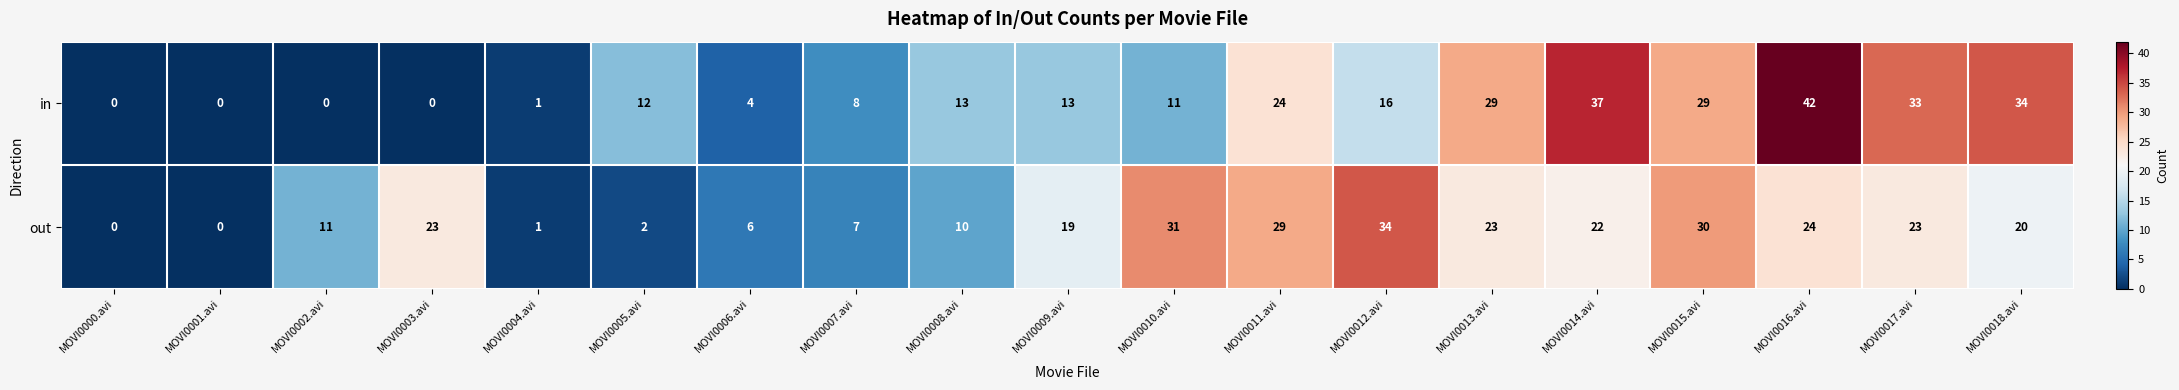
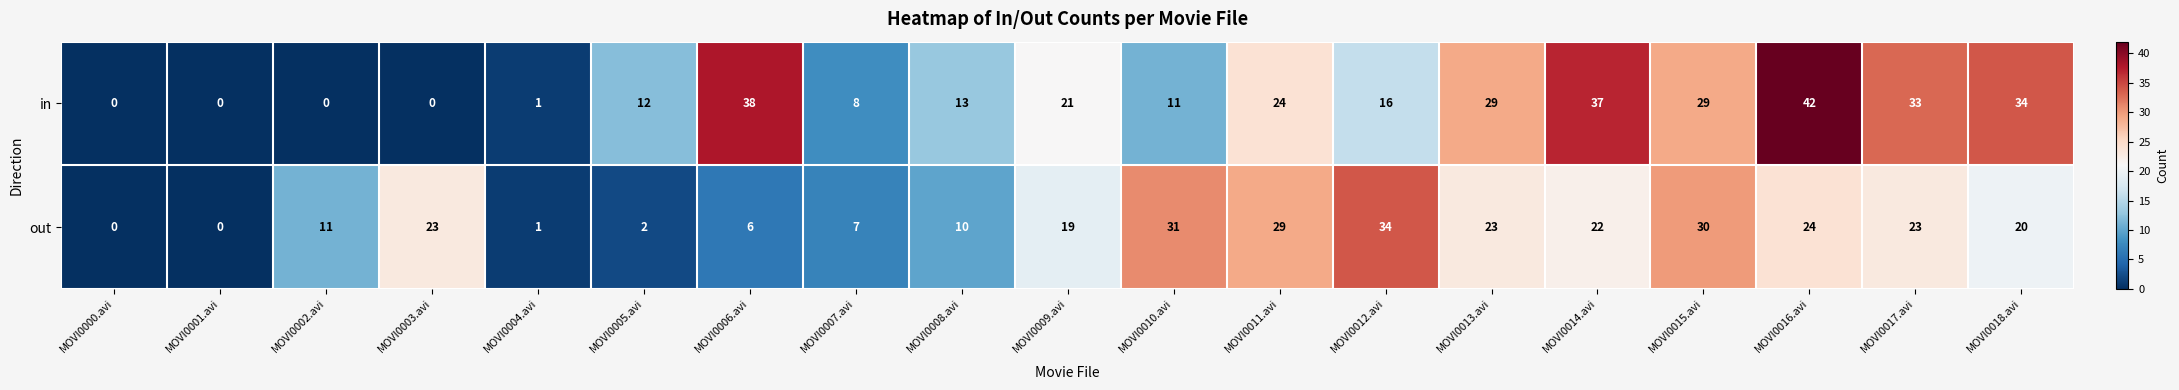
  {
    "in": {
      "MOVI0000.avi": 0,
      "MOVI0001.avi": 0,
      "MOVI0002.avi": 0,
      "MOVI0003.avi": 0,
      "MOVI0004.avi": 1,
      "MOVI0005.avi": 12,
-     "MOVI0006.avi": 4,
+     "MOVI0006.avi": 38,
      "MOVI0007.avi": 8,
      "MOVI0008.avi": 13,
-     "MOVI0009.avi": 13,
+     "MOVI0009.avi": 21,
      "MOVI0010.avi": 11,
      "MOVI0011.avi": 24,
      "MOVI0012.avi": 16,
      "MOVI0013.avi": 29,
      "MOVI0014.avi": 37,
      "MOVI0015.avi": 29,
      "MOVI0016.avi": 42,
      "MOVI0017.avi": 33,
      "MOVI0018.avi": 34
    },
    "out": {
      "MOVI0000.avi": 0,
      "MOVI0001.avi": 0,
      "MOVI0002.avi": 11,
      "MOVI0003.avi": 23,
      "MOVI0004.avi": 1,
      "MOVI0005.avi": 2,
      "MOVI0006.avi": 6,
      "MOVI0007.avi": 7,
      "MOVI0008.avi": 10,
      "MOVI0009.avi": 19,
      "MOVI0010.avi": 31,
      "MOVI0011.avi": 29,
      "MOVI0012.avi": 34,
      "MOVI0013.avi": 23,
      "MOVI0014.avi": 22,
      "MOVI0015.avi": 30,
      "MOVI0016.avi": 24,
      "MOVI0017.avi": 23,
      "MOVI0018.avi": 20
    }
  }
